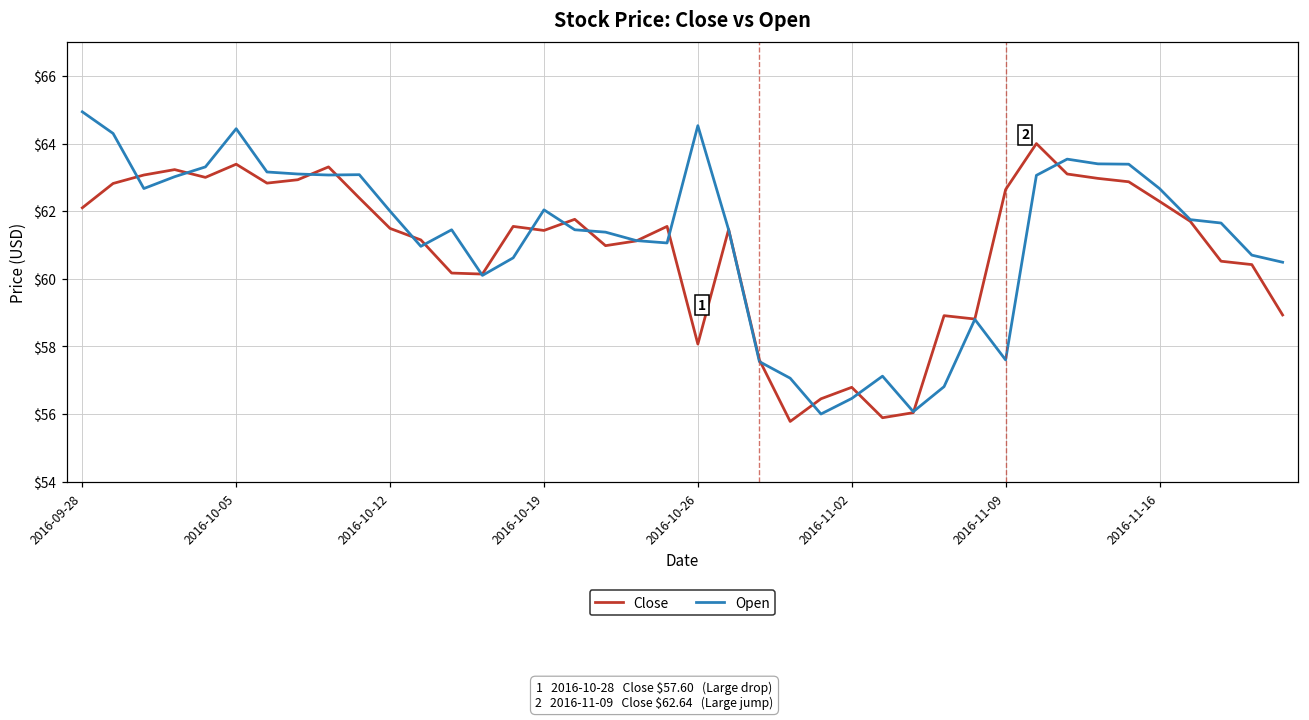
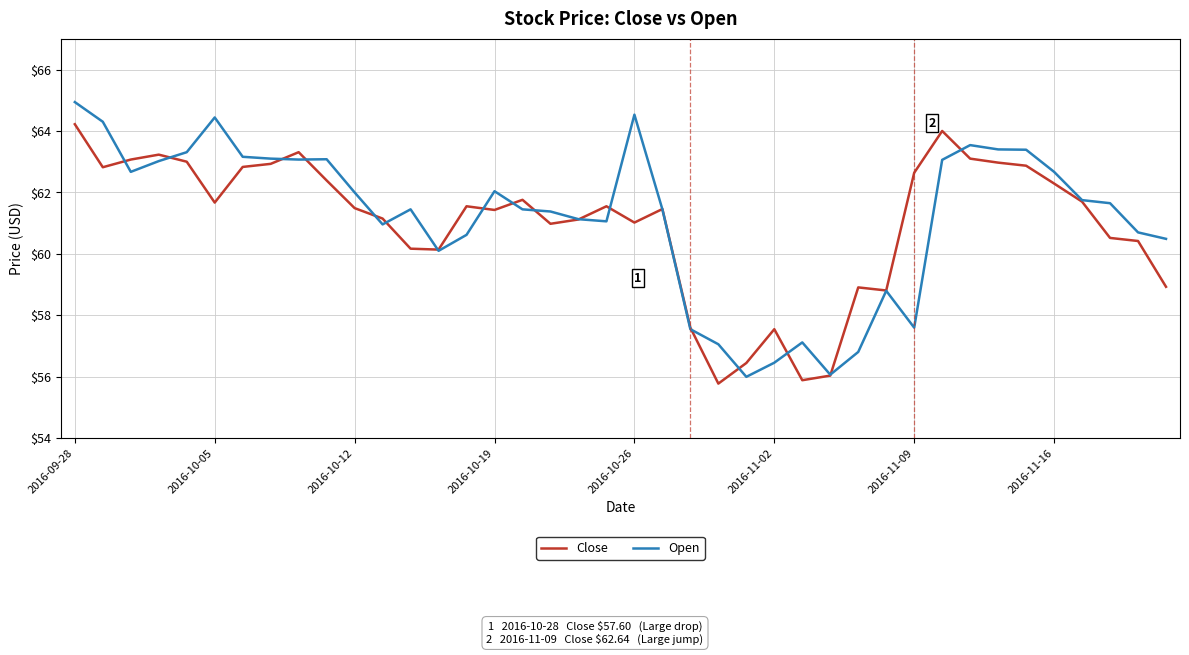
  {
    "Close": {
-     "2016-09-28": "$62.1",
-     "2016-10-05": "$63.4",
+     "2016-09-28": "$64.2",
+     "2016-10-05": "$61.7",
      "2016-10-12": "$61.5",
      "2016-10-19": "$61.4",
-     "2016-10-26": "$58.1",
-     "2016-11-02": "$56.8",
+     "2016-10-26": "$61.0",
+     "2016-11-02": "$57.6",
      "2016-11-09": "$62.6",
      "2016-11-16": "$62.3"
    },
    "Open": {
      "2016-09-28": "$64.9",
      "2016-10-05": "$64.4",
      "2016-10-12": "$62.0",
      "2016-10-19": "$62.0",
      "2016-10-26": "$64.5",
      "2016-11-02": "$56.5",
      "2016-11-09": "$57.6",
      "2016-11-16": "$62.7"
    }
  }
